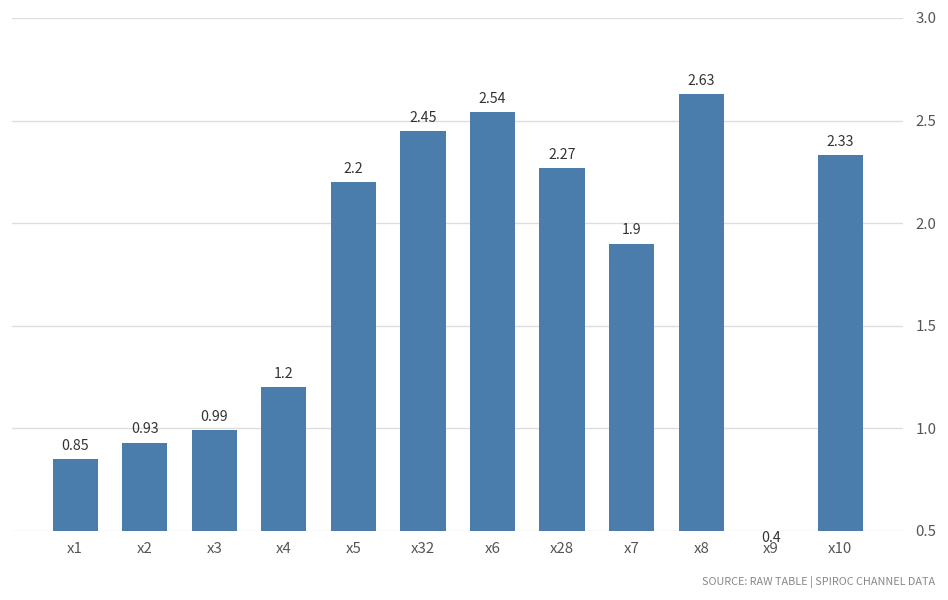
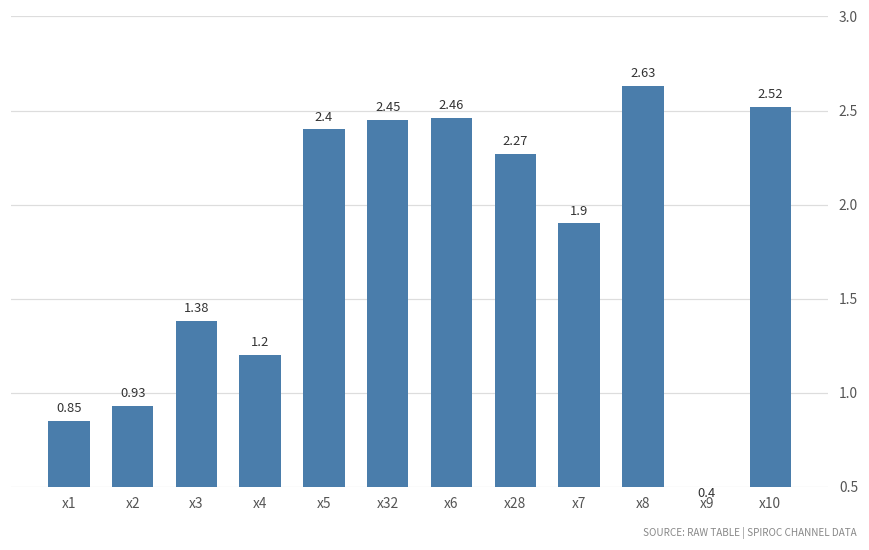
  {
    "x1": 0.85,
    "x2": 0.93,
-   "x3": 0.99,
+   "x3": 1.38,
    "x4": 1.2,
-   "x5": 2.2,
+   "x5": 2.4,
    "x32": 2.45,
-   "x6": 2.54,
+   "x6": 2.46,
    "x28": 2.27,
    "x7": 1.9,
    "x8": 2.63,
-   "x10": 2.33
+   "x10": 2.52
  }
